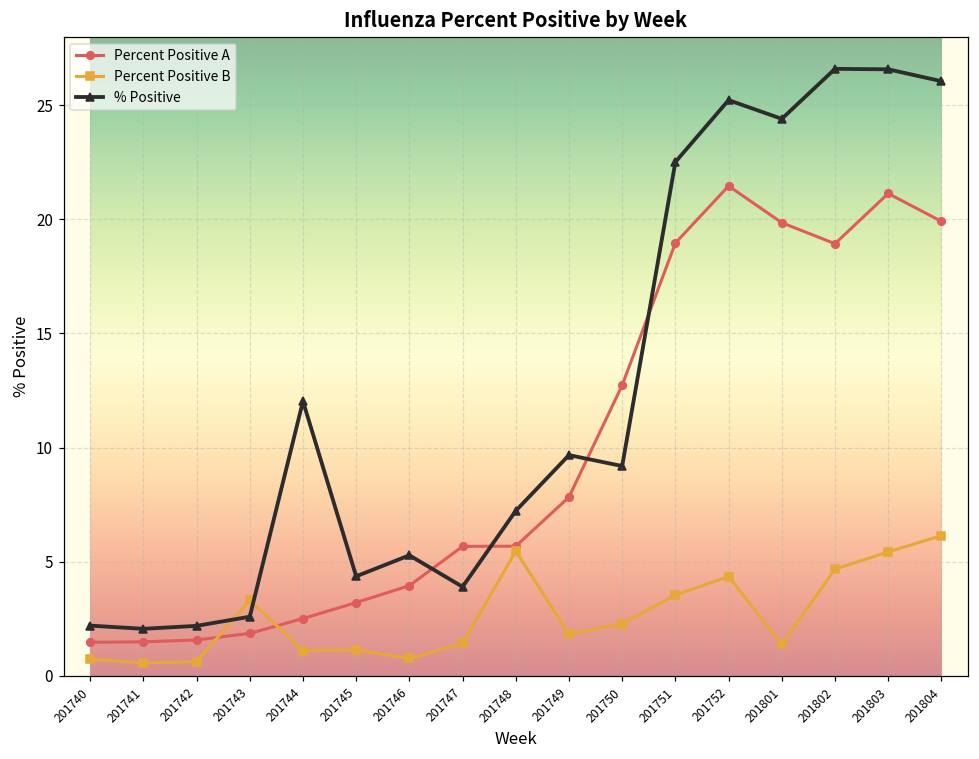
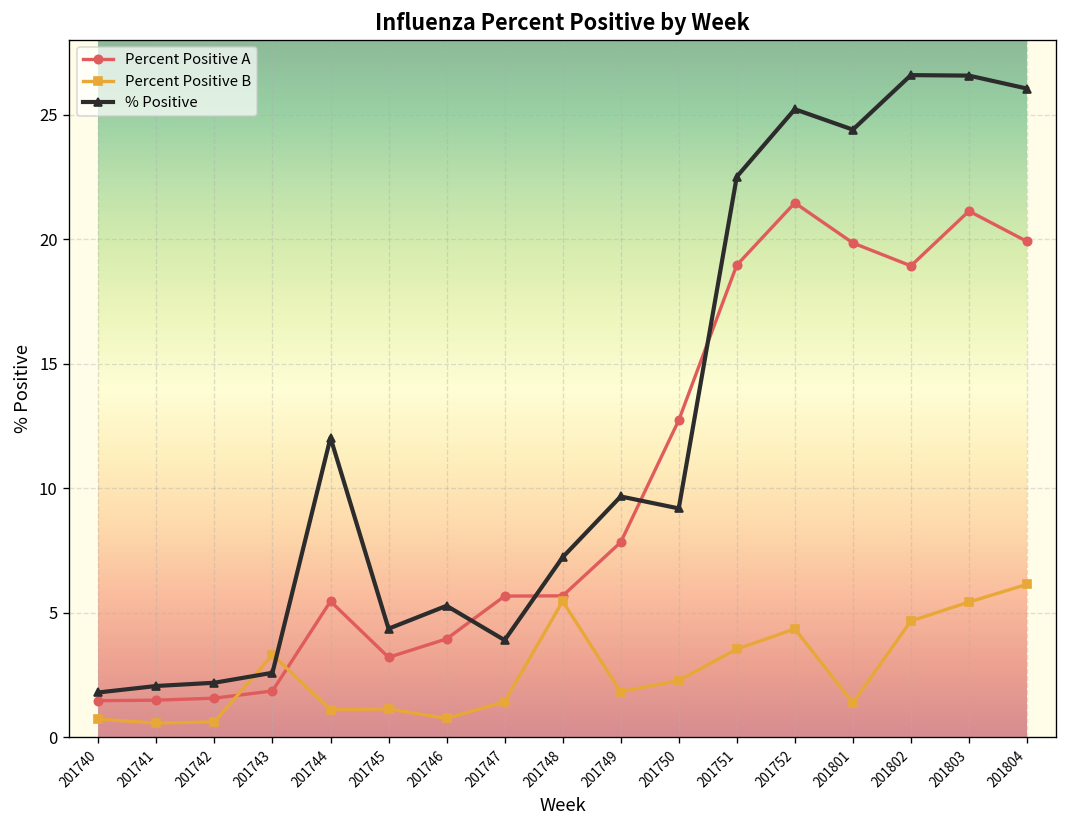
  {
    "Percent Positive A": {
      "201740": 1.5,
      "201741": 1.5,
      "201742": 1.6,
      "201743": 1.9,
-     "201744": 2.5,
+     "201744": 5.5,
      "201745": 3.2,
      "201746": 4.0,
      "201747": 5.7,
      "201748": 5.7,
      "201749": 7.8,
      "201750": 12.7,
      "201751": 19.0,
      "201752": 21.5,
      "201801": 19.9,
      "201802": 18.9,
      "201803": 21.1,
      "201804": 19.9
    },
    "Percent Positive B": {
      "201740": 0.7,
      "201741": 0.6,
      "201742": 0.6,
      "201743": 3.3,
      "201744": 1.1,
      "201745": 1.1,
      "201746": 0.8,
      "201747": 1.4,
      "201748": 5.5,
      "201749": 1.8,
      "201750": 2.3,
      "201751": 3.5,
      "201752": 4.4,
      "201801": 1.4,
      "201802": 4.7,
      "201803": 5.4,
      "201804": 6.1
    },
    "% Positive": {
-     "201740": 2.2,
+     "201740": 1.8,
      "201741": 2.1,
      "201742": 2.2,
      "201743": 2.6,
      "201744": 12.0,
      "201745": 4.4,
      "201746": 5.3,
      "201747": 3.9,
      "201748": 7.2,
      "201749": 9.7,
      "201750": 9.2,
      "201751": 22.5,
      "201752": 25.2,
      "201801": 24.4,
      "201802": 26.6,
      "201803": 26.6,
      "201804": 26.1
    }
  }
